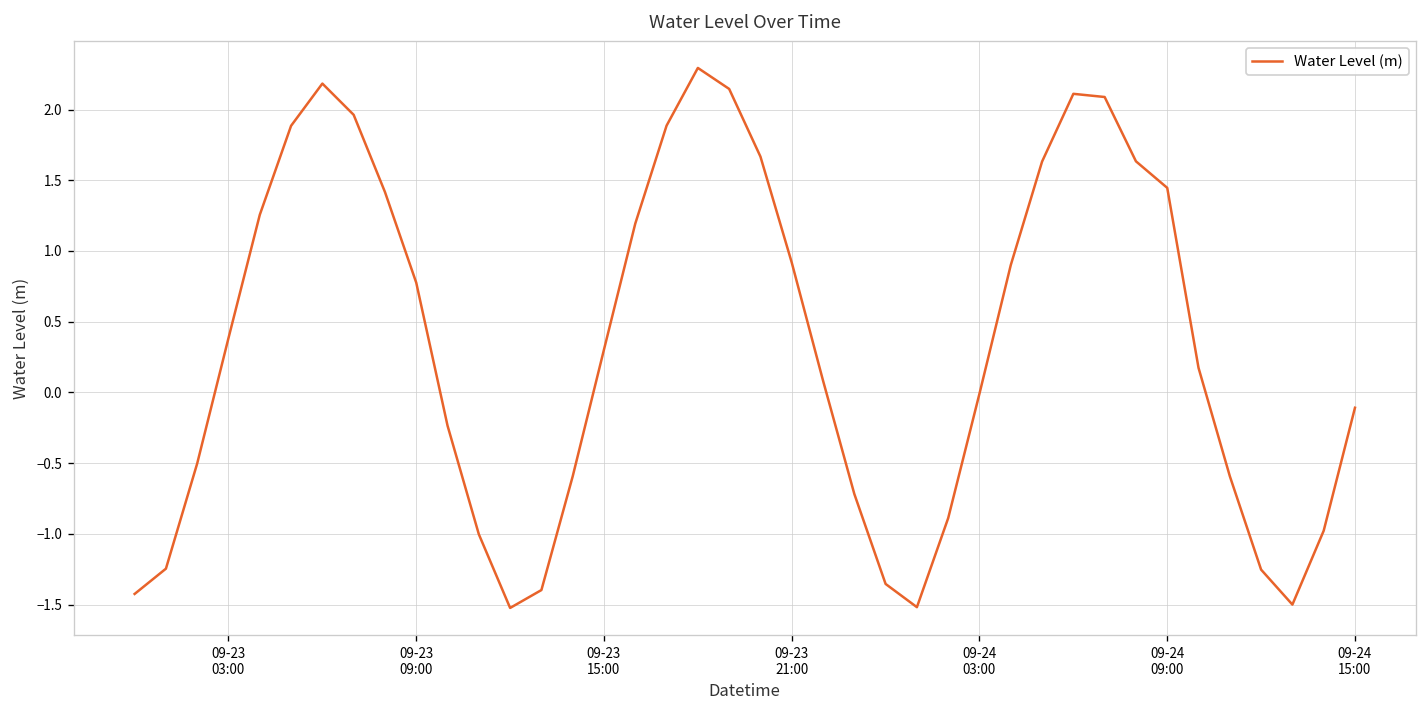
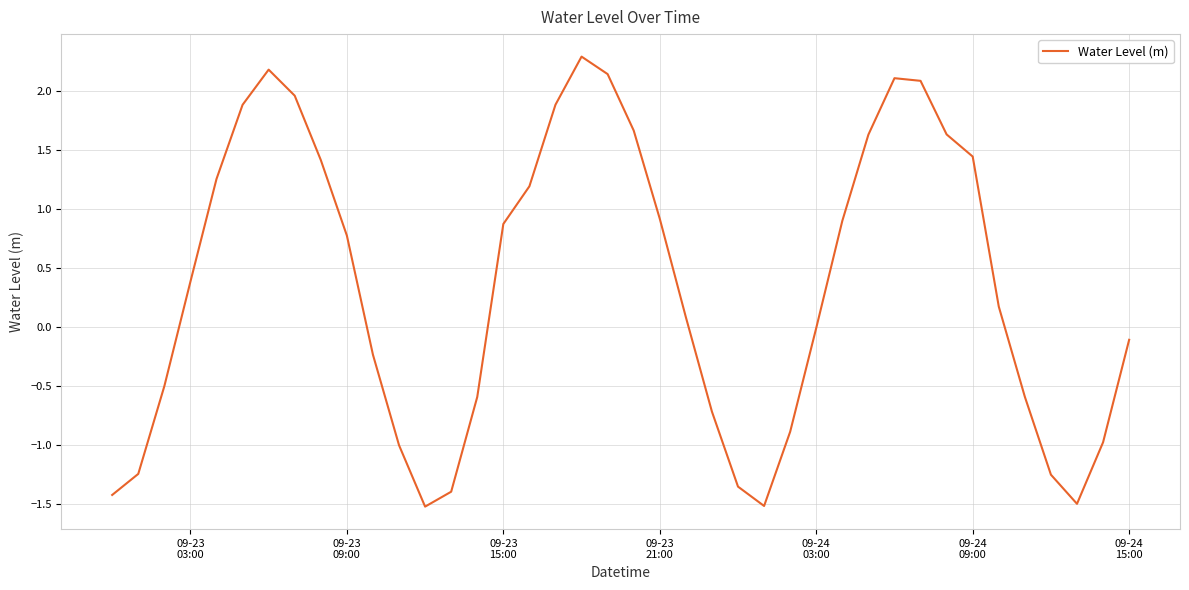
  {
    "09-23 03:00": 0.38,
    "09-23 09:00": 0.78,
-   "09-23 15:00": 0.30,
+   "09-23 15:00": 0.87,
    "09-23 21:00": 0.92,
    "09-24 03:00": -0.01,
    "09-24 09:00": 1.45,
    "09-24 15:00": -0.11
  }
